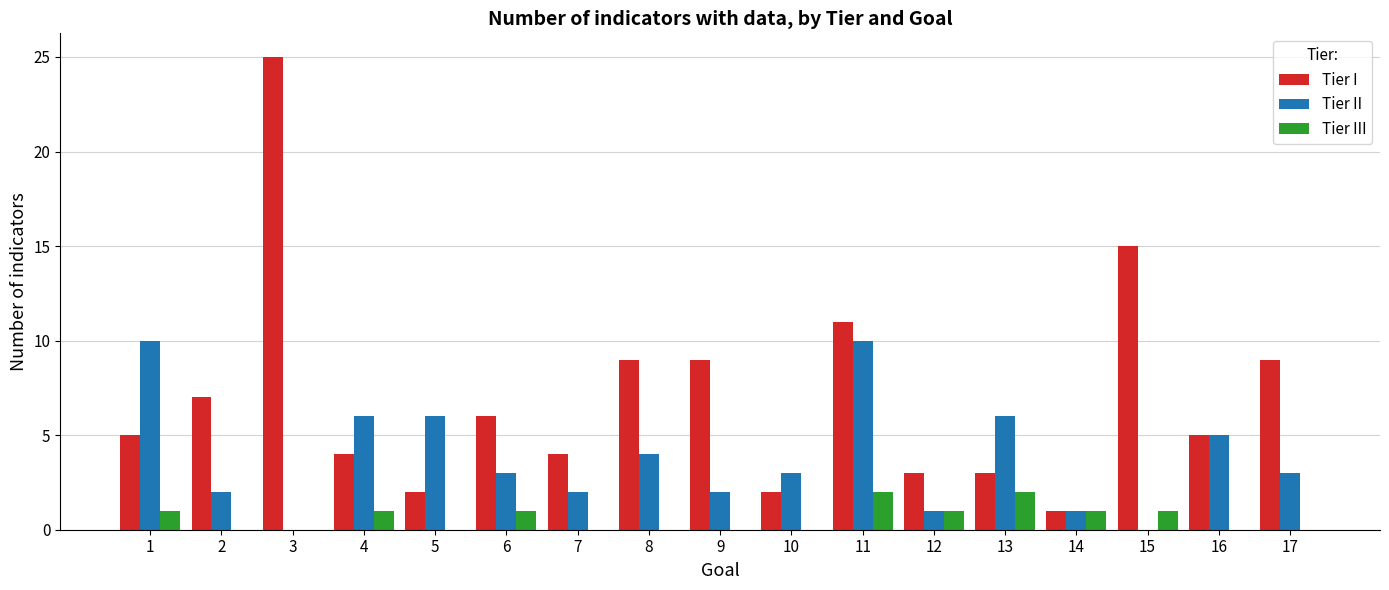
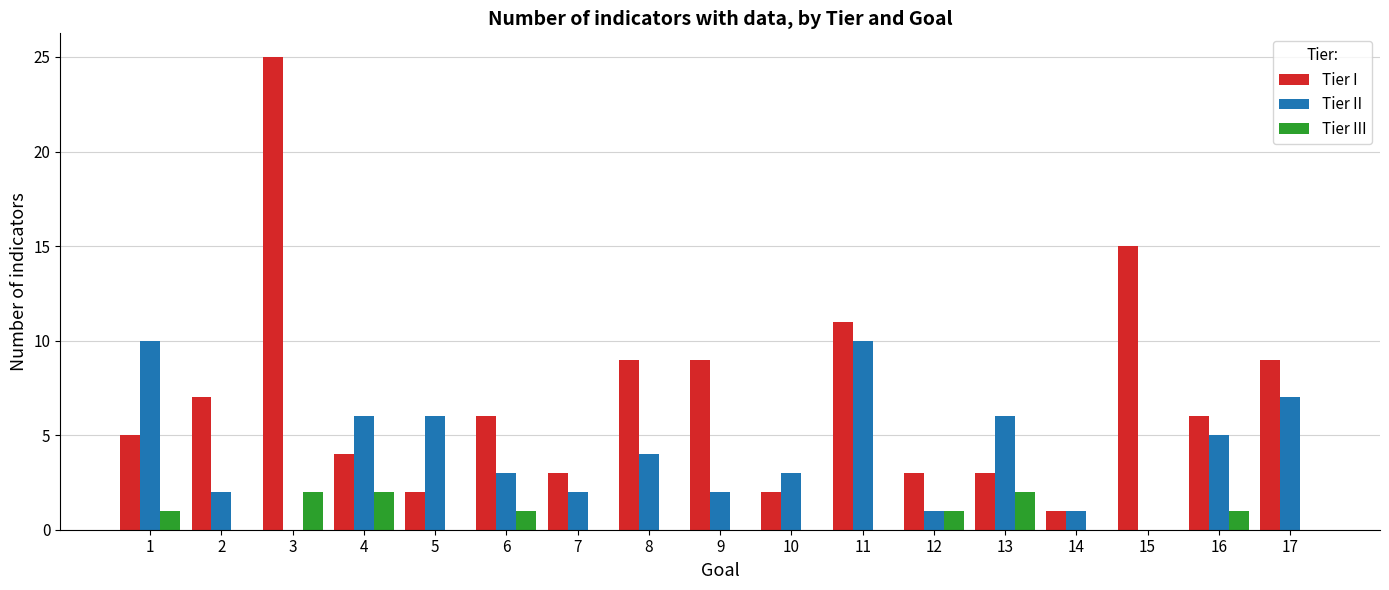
  {
    "Tier I": {
      "1": 5,
      "2": 7,
      "3": 25,
      "4": 4,
      "5": 2,
      "6": 6,
-     "7": 4,
+     "7": 3,
      "8": 9,
      "9": 9,
      "10": 2,
      "11": 11,
      "12": 3,
      "13": 3,
      "14": 1,
      "15": 15,
-     "16": 5,
+     "16": 6,
      "17": 9
    },
    "Tier II": {
      "1": 10,
      "2": 2,
      "3": 0,
      "4": 6,
      "5": 6,
      "6": 3,
      "7": 2,
      "8": 4,
      "9": 2,
      "10": 3,
      "11": 10,
      "12": 1,
      "13": 6,
      "14": 1,
      "15": 0,
      "16": 5,
-     "17": 3
+     "17": 7
    },
    "Tier III": {
      "1": 1,
      "2": 0,
-     "3": 0,
-     "4": 1,
+     "3": 2,
+     "4": 2,
      "5": 0,
      "6": 1,
      "7": 0,
      "8": 0,
      "9": 0,
      "10": 0,
-     "11": 2,
+     "11": 0,
      "12": 1,
      "13": 2,
-     "14": 1,
-     "15": 1,
-     "16": 0,
+     "14": 0,
+     "15": 0,
+     "16": 1,
      "17": 0
    }
  }
